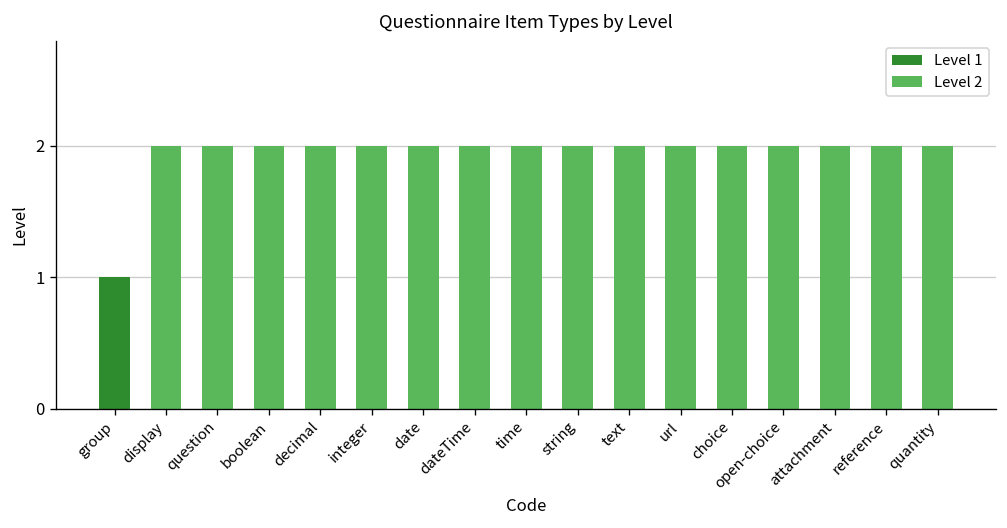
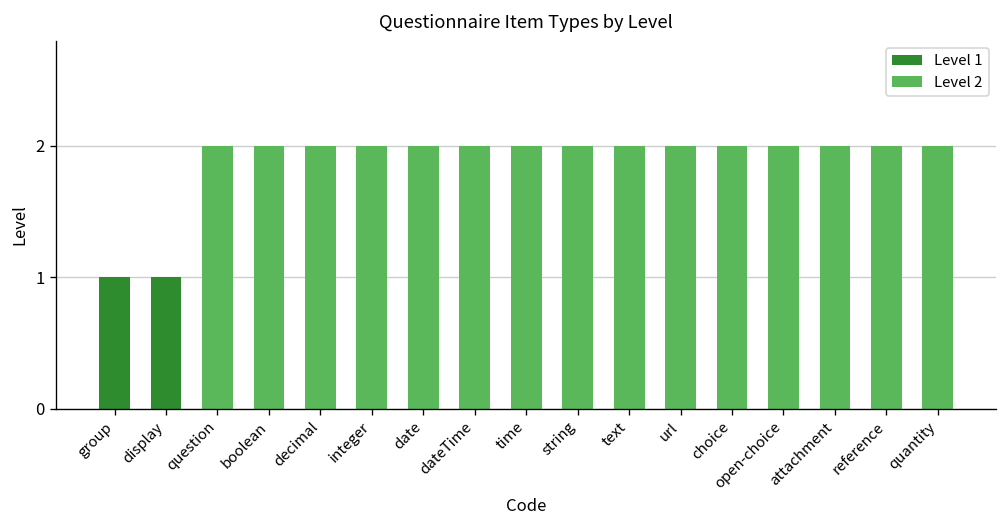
  {
    "group": 1,
-   "display": 2,
+   "display": 1,
    "question": 2,
    "boolean": 2,
    "decimal": 2,
    "integer": 2,
    "date": 2,
    "dateTime": 2,
    "time": 2,
    "string": 2,
    "text": 2,
    "url": 2,
    "choice": 2,
    "open-choice": 2,
    "attachment": 2,
    "reference": 2,
    "quantity": 2
  }
